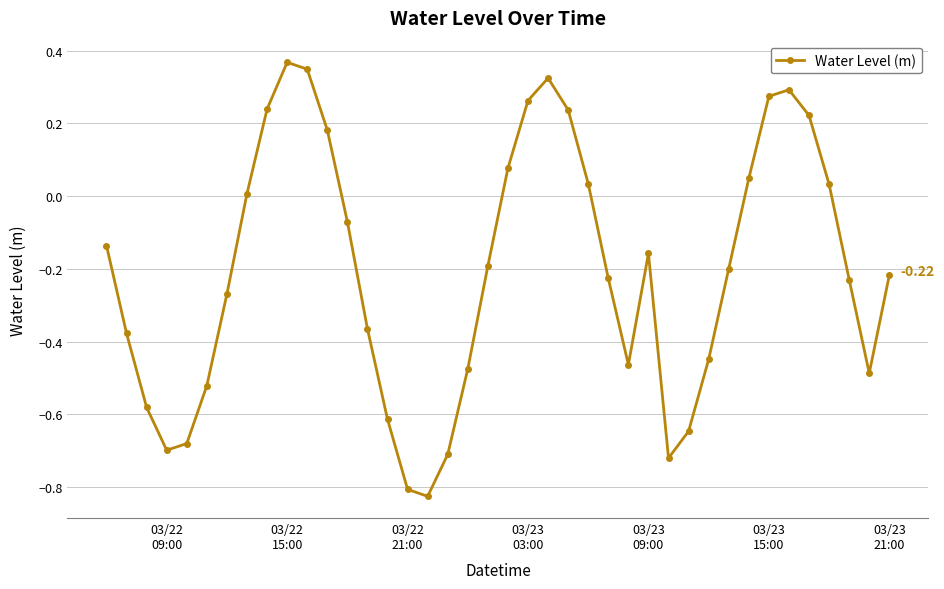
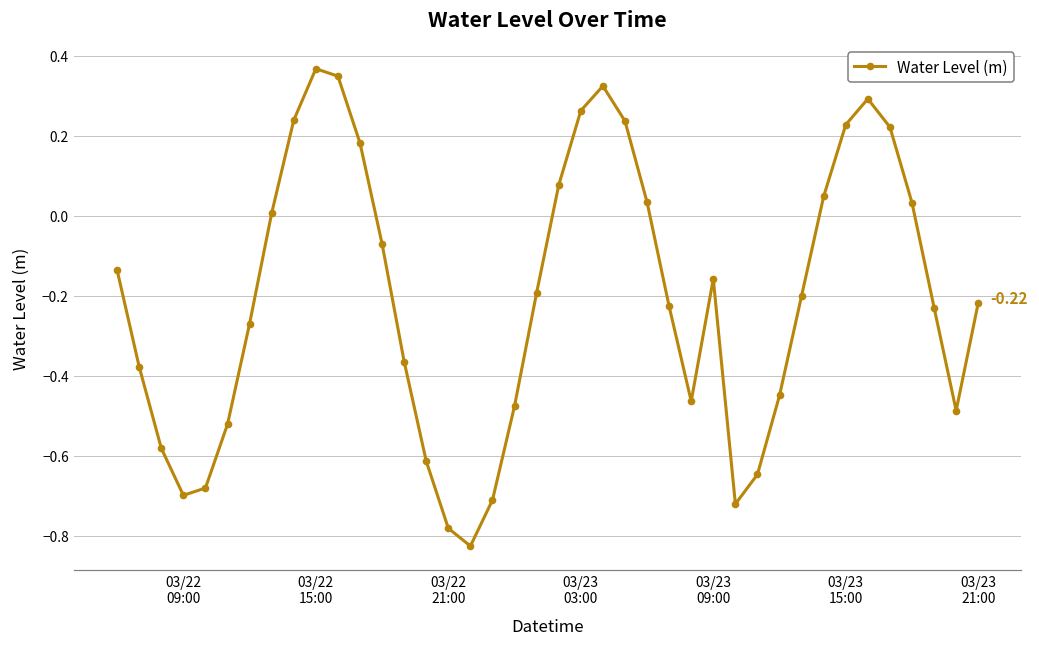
  {
    "03/22 09:00": -0.70,
    "03/22 15:00": 0.37,
-   "03/22 21:00": -0.81,
+   "03/22 21:00": -0.78,
    "03/23 03:00": 0.26,
    "03/23 09:00": -0.16,
-   "03/23 15:00": 0.27
+   "03/23 15:00": 0.23
  }
